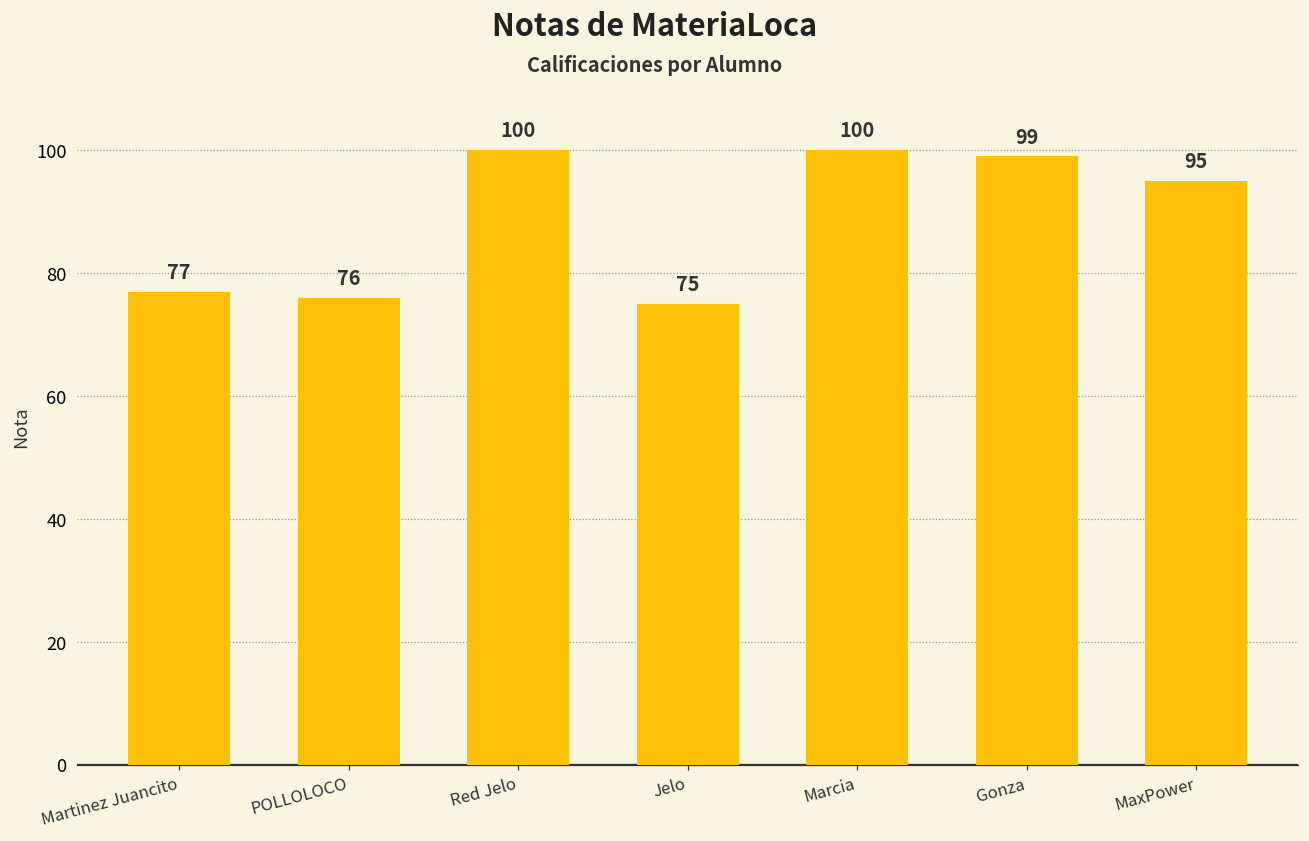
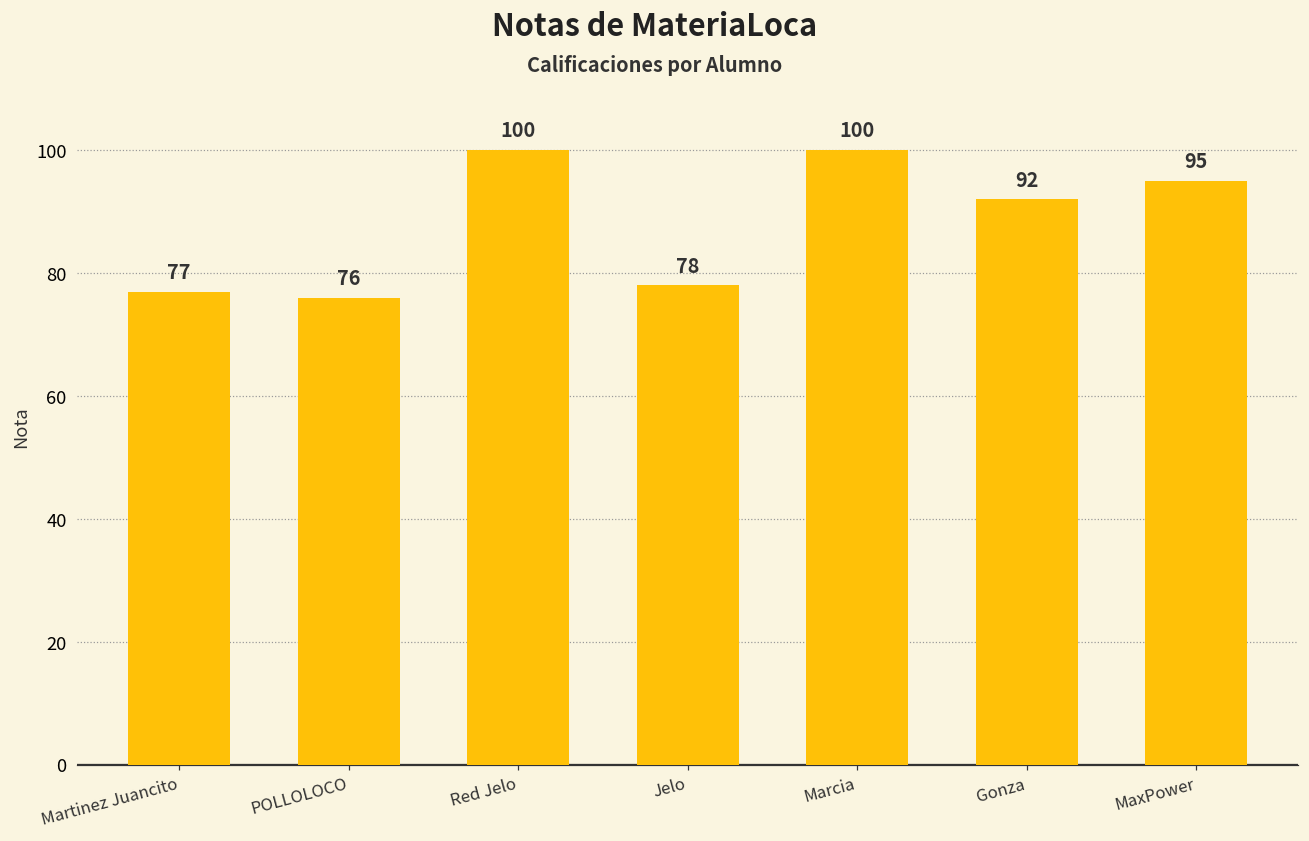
  {
    "Martinez Juancito": 77,
    "POLLOLOCO": 76,
    "Red Jelo": 100,
-   "Jelo": 75,
+   "Jelo": 78,
    "Marcia": 100,
-   "Gonza": 99,
+   "Gonza": 92,
    "MaxPower": 95
  }
